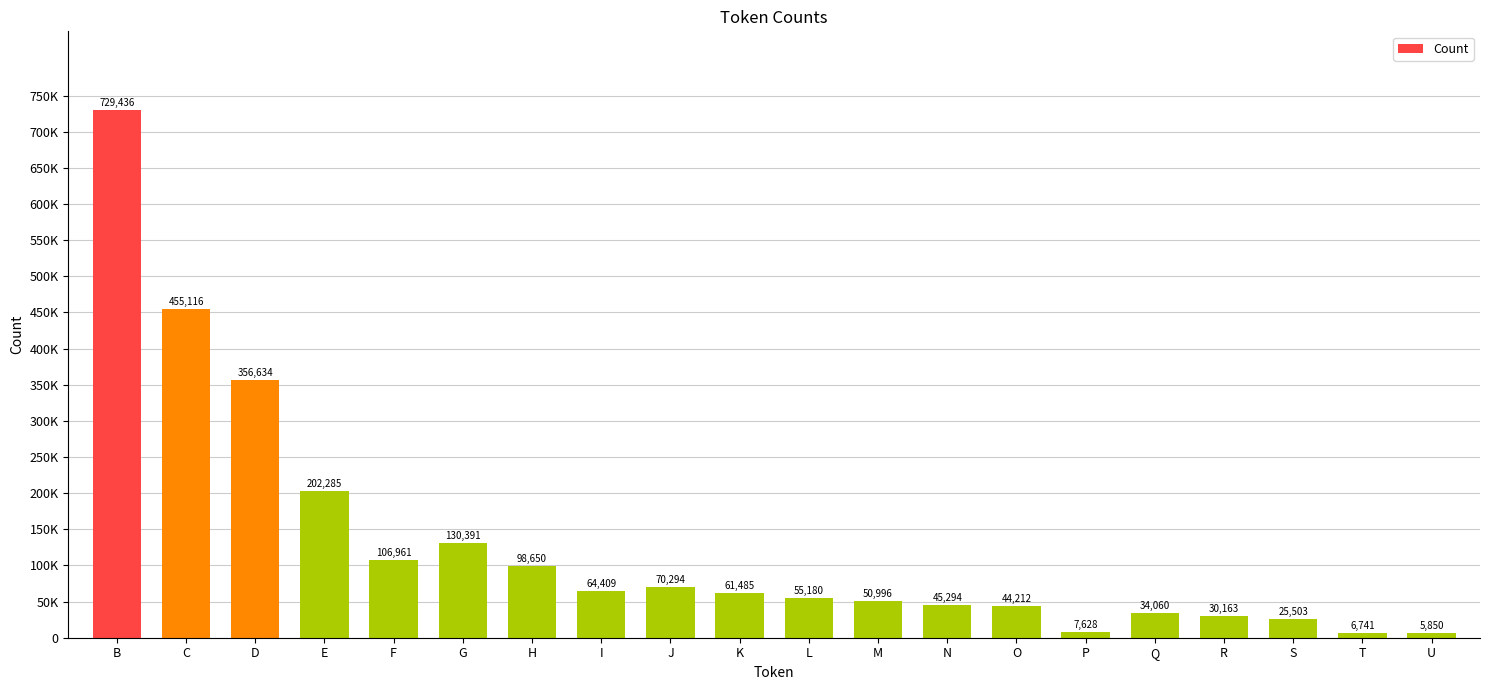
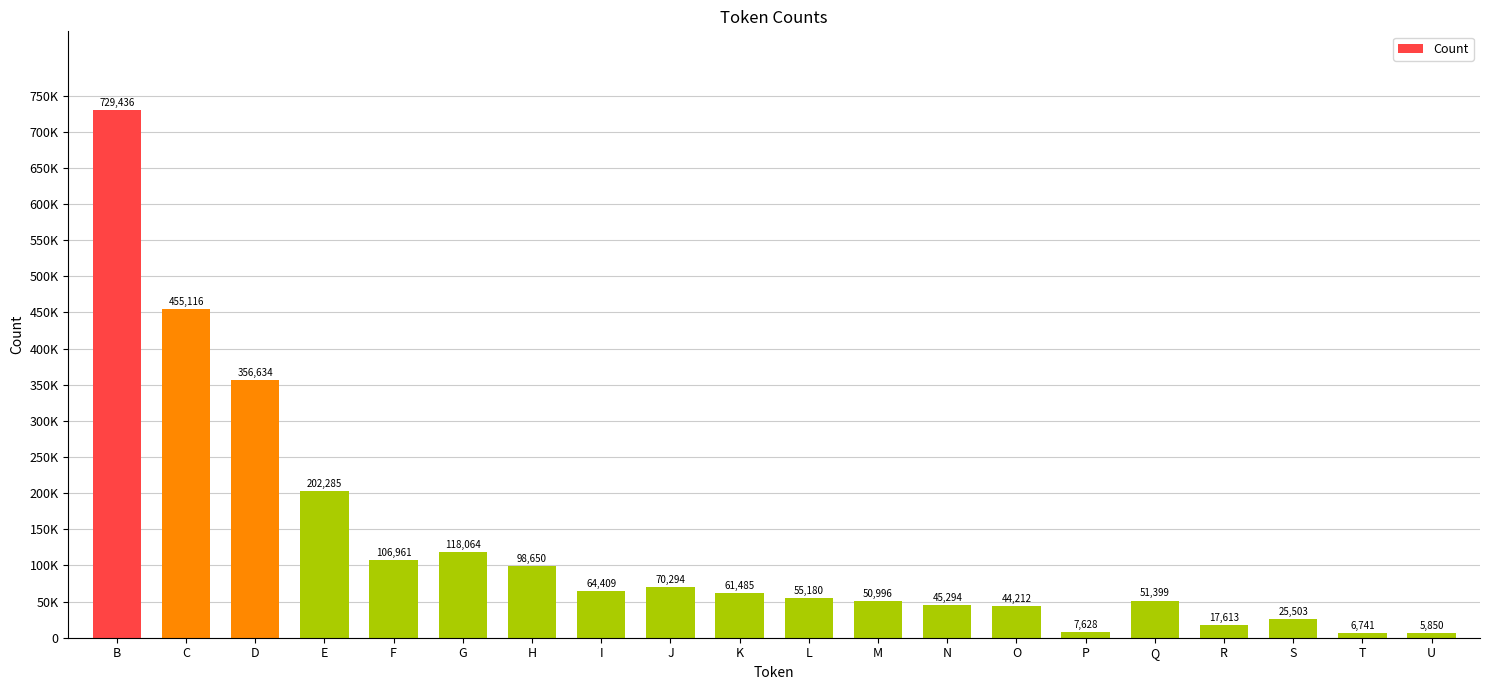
  {
    "B": "729,436",
    "C": "455,116",
    "D": "356,634",
    "E": "202,285",
    "F": "106,961",
-   "G": "130,391",
+   "G": "118,064",
    "H": "98,650",
    "I": "64,409",
    "J": "70,294",
    "K": "61,485",
    "L": "55,180",
    "M": "50,996",
    "N": "45,294",
    "O": "44,212",
    "P": "7,628",
-   "Q": "34,060",
-   "R": "30,163",
+   "Q": "51,399",
+   "R": "17,613",
    "S": "25,503",
    "T": "6,741",
    "U": "5,850"
  }
